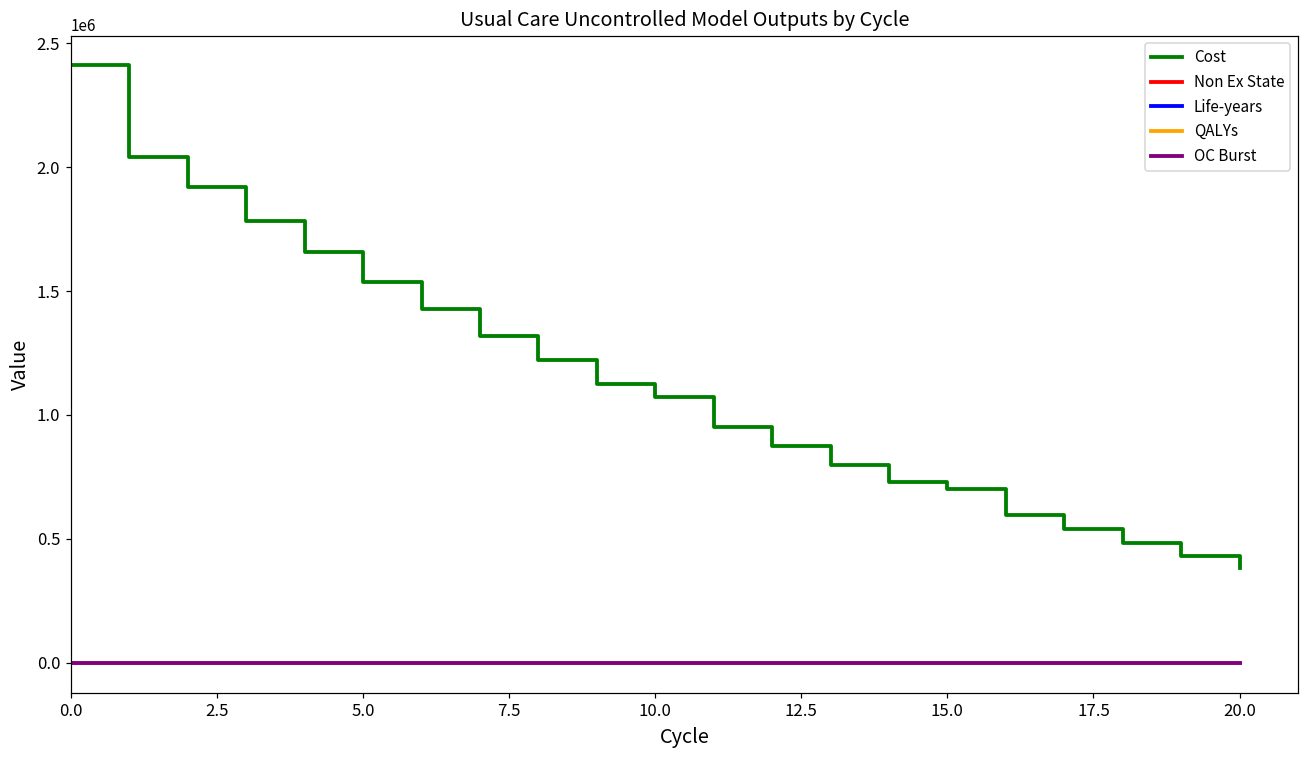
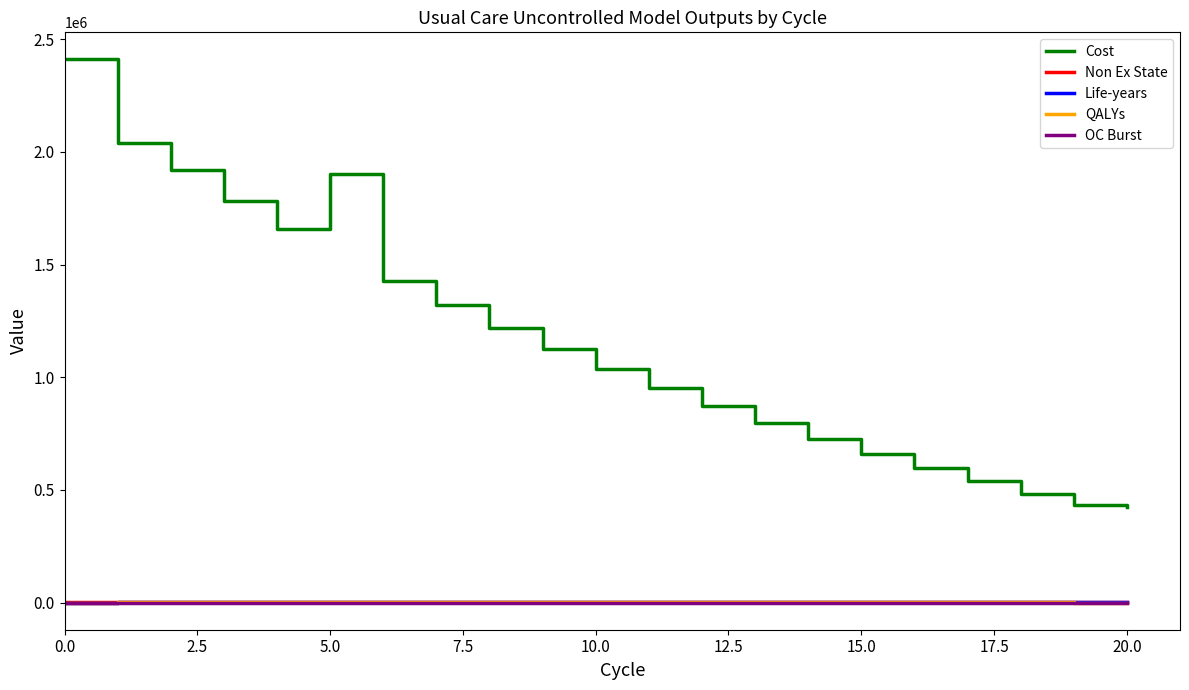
  {
    "Cost": {
      "0.0": 2410000,
-     "5.0": 1540000,
-     "10.0": 1070000,
-     "15.0": 700000,
-     "20.0": 380000
+     "5.0": 1900000,
+     "10.0": 1040000,
+     "15.0": 660000,
+     "20.0": 430000
    }
  }
